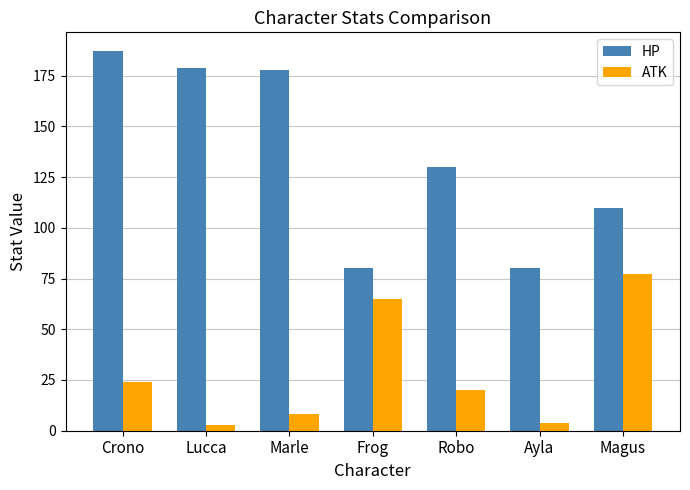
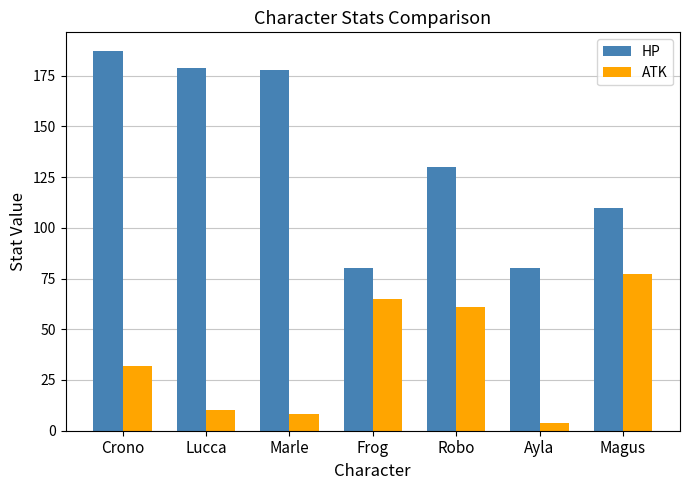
  {
    "HP": {
      "Crono": 187,
      "Lucca": 179,
      "Marle": 178,
      "Frog": 80,
      "Robo": 130,
      "Ayla": 80,
      "Magus": 110
    },
    "ATK": {
-     "Crono": 24,
-     "Lucca": 3,
+     "Crono": 32,
+     "Lucca": 10,
      "Marle": 8,
      "Frog": 65,
-     "Robo": 20,
+     "Robo": 61,
      "Ayla": 4,
      "Magus": 77
    }
  }
